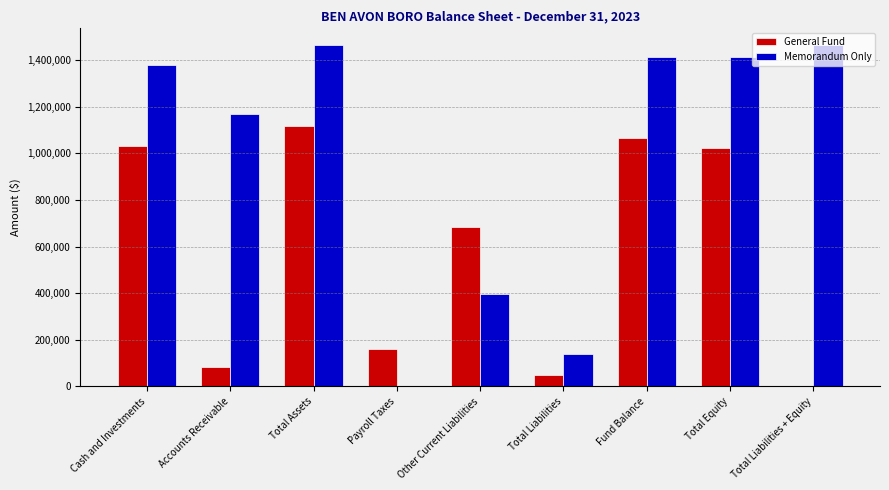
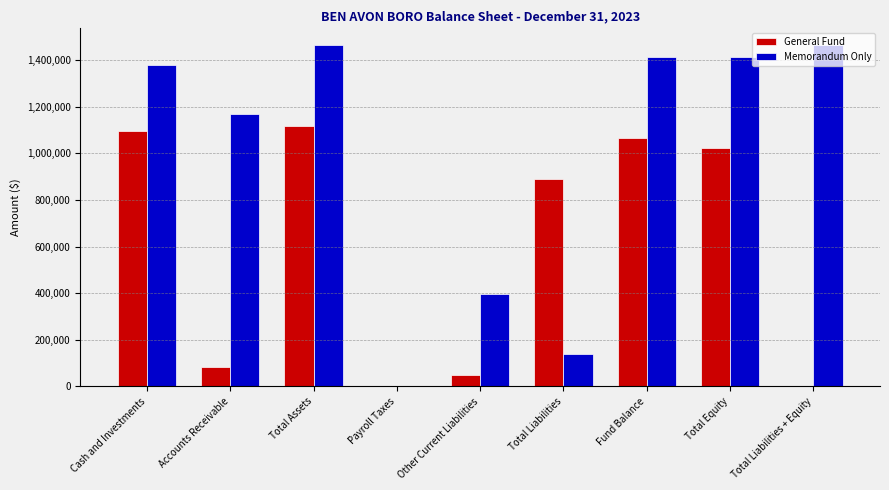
  {
    "General Fund": {
-     "Cash and Investments": "1,030,000",
+     "Cash and Investments": "1,090,000",
      "Accounts Receivable": "90,000",
      "Total Assets": "1,120,000",
-     "Payroll Taxes": "160,000",
-     "Other Current Liabilities": "680,000",
-     "Total Liabilities": "50,000",
+     "Payroll Taxes": "0",
+     "Other Current Liabilities": "50,000",
+     "Total Liabilities": "890,000",
      "Fund Balance": "1,070,000",
      "Total Equity": "1,020,000",
      "Total Liabilities + Equity": "0"
    },
    "Memorandum Only": {
      "Cash and Investments": "1,380,000",
      "Accounts Receivable": "1,170,000",
      "Total Assets": "1,460,000",
      "Other Current Liabilities": "400,000",
      "Total Liabilities": "140,000",
      "Fund Balance": "1,410,000",
      "Total Equity": "1,410,000"
    }
  }
